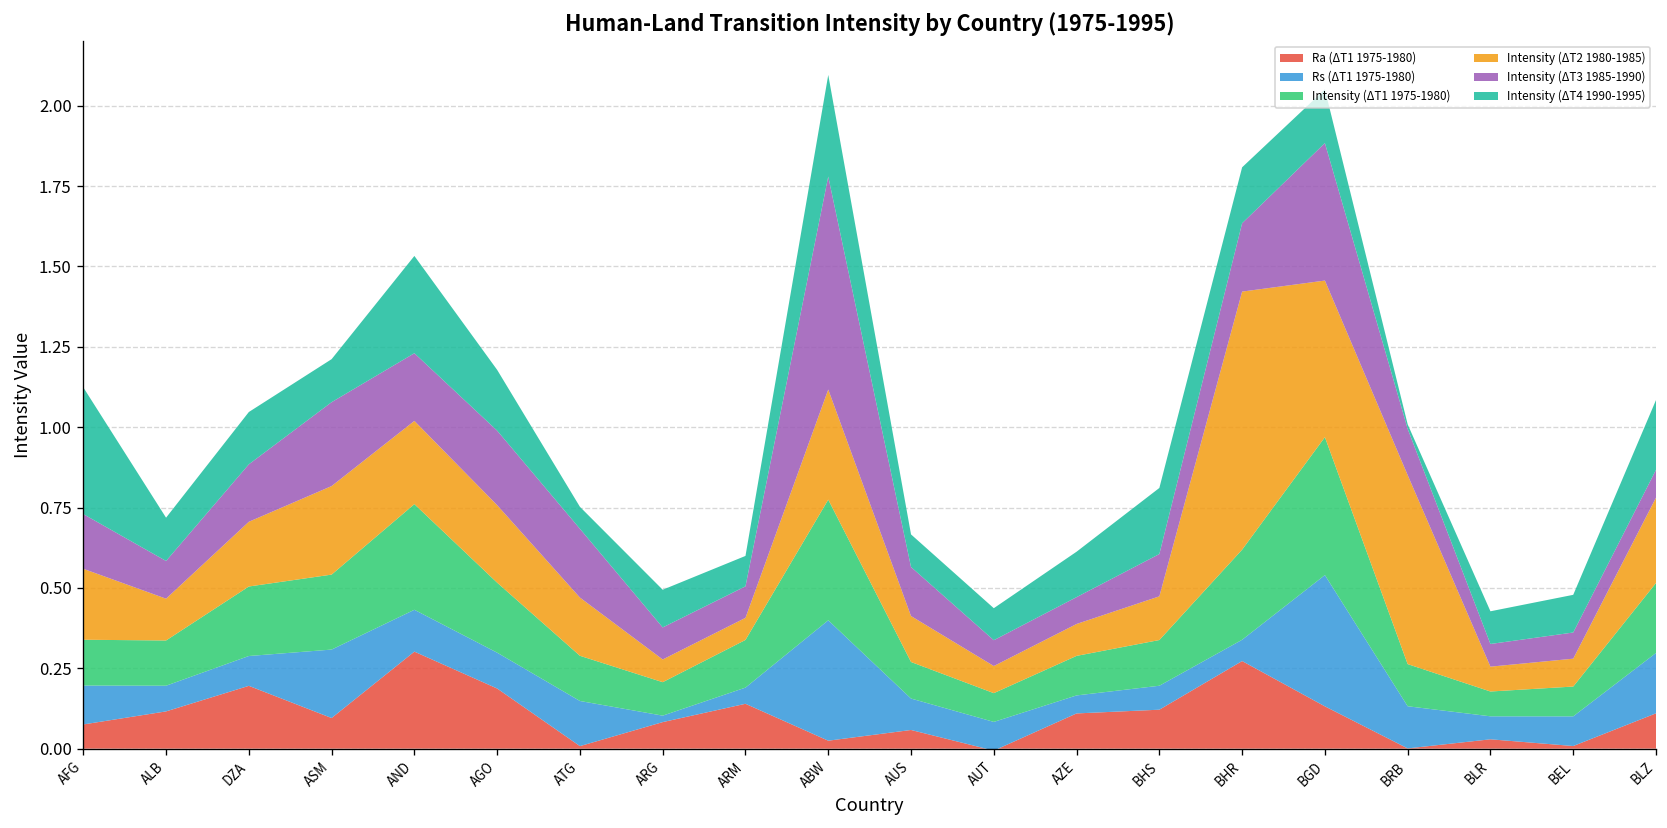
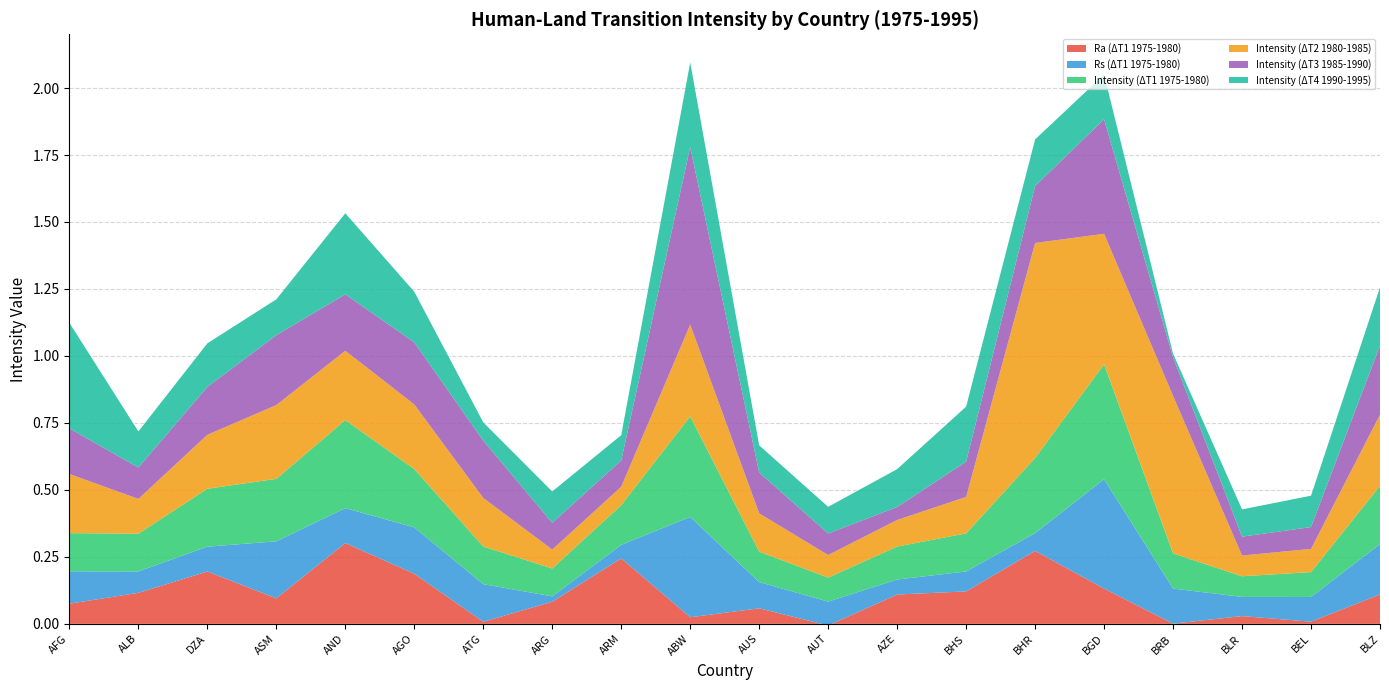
  {
    "Ra (ΔT1 1975-1980)": {
      "AFG": 0.08,
      "ALB": 0.12,
      "DZA": 0.20,
      "ASM": 0.10,
      "AND": 0.30,
      "AGO": 0.19,
      "ARG": 0.08,
-     "ARM": 0.14,
+     "ARM": 0.24,
      "ABW": 0.02,
      "AUS": 0.06,
      "AZE": 0.11,
      "BHS": 0.12,
      "BHR": 0.27,
      "BGD": 0.13,
      "BLR": 0.03,
      "BLZ": 0.11
    },
    "Rs (ΔT1 1975-1980)": {
      "AFG": 0.12,
      "ALB": 0.08,
      "DZA": 0.09,
      "ASM": 0.21,
      "AND": 0.13,
-     "AGO": 0.11,
+     "AGO": 0.17,
      "ATG": 0.14,
      "ARG": 0.02,
      "ARM": 0.05,
      "ABW": 0.37,
      "AUS": 0.10,
      "AZE": 0.06,
      "BHS": 0.07,
      "BHR": 0.07,
      "BGD": 0.41,
      "BRB": 0.13,
      "BLR": 0.07,
      "BEL": 0.09,
      "BLZ": 0.19
    },
    "Intensity (ΔT2 1980-1985)": {
      "AFG": 0.22,
      "ALB": 0.13,
      "DZA": 0.20,
      "ASM": 0.28,
      "AND": 0.26,
      "AGO": 0.24,
      "ATG": 0.18,
      "ARG": 0.07,
      "ARM": 0.07,
      "ABW": 0.34,
      "AUS": 0.14,
      "AUT": 0.08,
      "AZE": 0.10,
      "BHS": 0.14,
      "BHR": 0.80,
      "BGD": 0.49,
      "BRB": 0.59,
      "BLR": 0.08,
      "BEL": 0.09,
      "BLZ": 0.27
    },
    "Intensity (ΔT3 1985-1990)": {
      "AFG": 0.17,
      "ALB": 0.12,
      "DZA": 0.18,
      "ASM": 0.26,
      "AND": 0.21,
      "AGO": 0.23,
      "ATG": 0.21,
      "ARG": 0.10,
      "ARM": 0.10,
      "ABW": 0.66,
      "AUS": 0.15,
      "AUT": 0.08,
-     "AZE": 0.08,
+     "AZE": 0.05,
      "BHS": 0.13,
      "BHR": 0.21,
      "BGD": 0.43,
      "BRB": 0.14,
      "BLR": 0.07,
      "BEL": 0.08,
-     "BLZ": 0.09
+     "BLZ": 0.26
    }
  }
